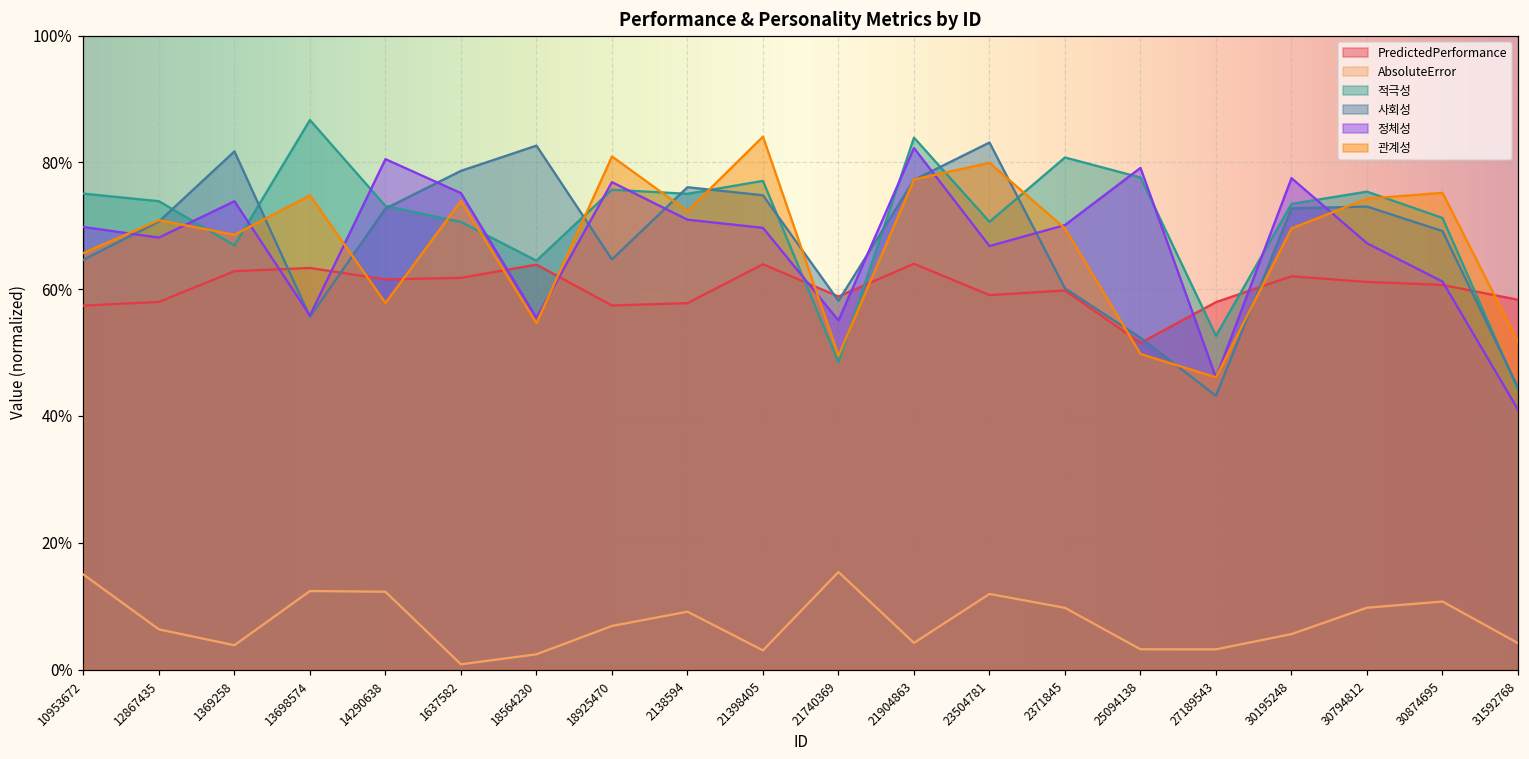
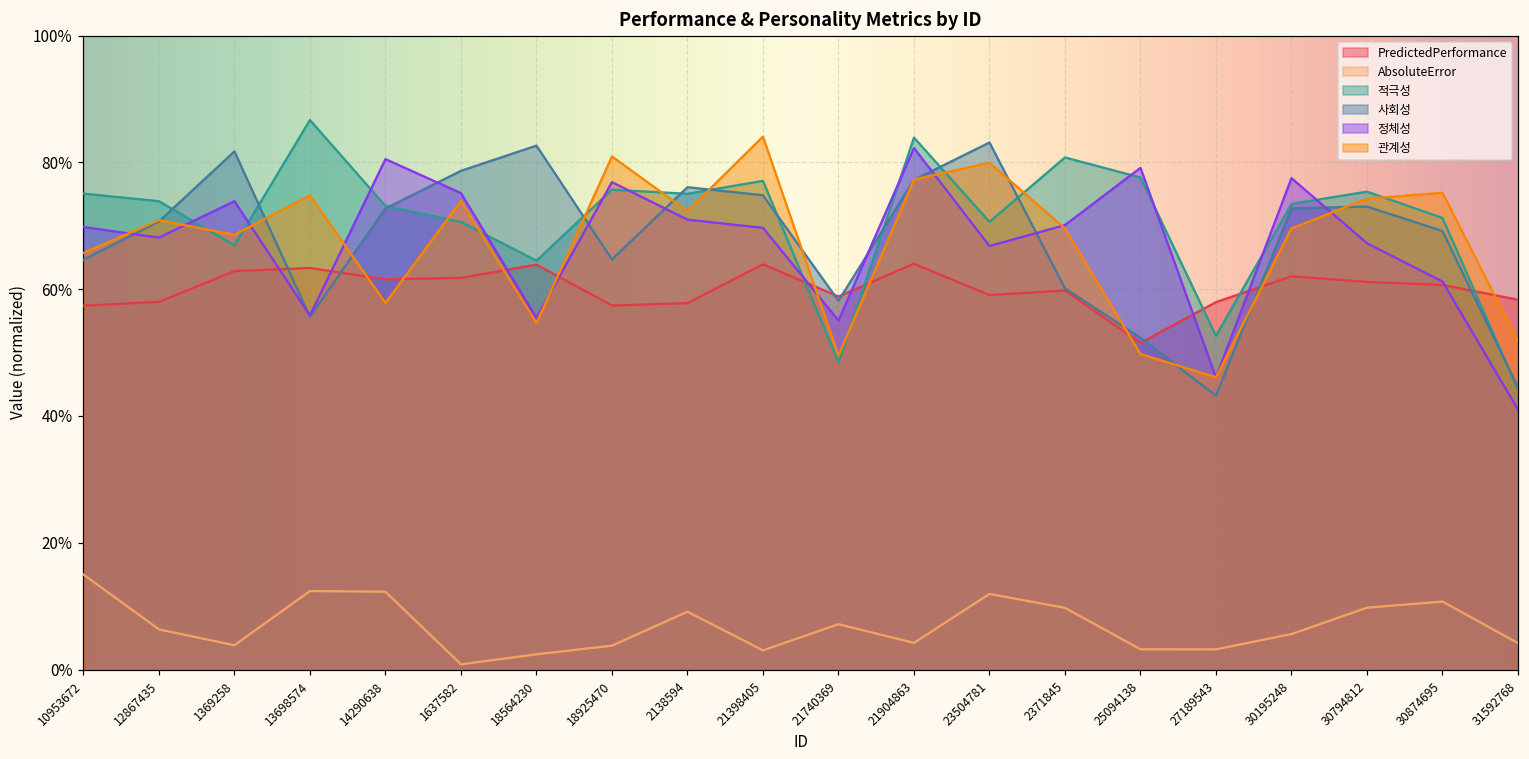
  {
    "PredictedPerformance": {
      "10953672": "57%",
      "12867435": "58%",
      "1369258": "63%",
      "13698574": "63%",
      "14290638": "62%",
      "1637582": "62%",
      "18564230": "64%",
      "18925470": "57%",
      "2138594": "58%",
      "21398405": "64%",
      "21740369": "59%",
      "21904863": "64%",
      "23504781": "59%",
      "25094138": "52%",
      "27189543": "58%",
      "30195248": "62%",
      "30794812": "61%",
      "30874695": "61%",
      "31592768": "58%"
    },
    "AbsoluteError": {
      "10953672": "15%",
      "12867435": "6%",
      "1369258": "4%",
      "13698574": "12%",
      "14290638": "12%",
      "1637582": "1%",
      "18564230": "2%",
-     "18925470": "7%",
+     "18925470": "4%",
      "2138594": "9%",
      "21398405": "3%",
-     "21740369": "15%",
+     "21740369": "7%",
      "21904863": "4%",
      "23504781": "12%",
      "2371845": "10%",
      "25094138": "3%",
      "27189543": "3%",
      "30195248": "6%",
      "30794812": "10%",
      "30874695": "11%",
      "31592768": "4%"
    },
    "정체성": {
      "10953672": "70%",
      "12867435": "68%",
      "1369258": "74%",
      "14290638": "81%",
      "1637582": "75%",
      "18564230": "55%",
      "18925470": "77%",
      "2138594": "71%",
      "21398405": "70%",
      "21740369": "55%",
      "21904863": "82%",
      "23504781": "67%",
      "2371845": "70%",
      "25094138": "79%",
      "30195248": "78%",
      "30794812": "67%",
      "30874695": "61%",
      "31592768": "41%"
    },
    "관계성": {
      "10953672": "66%",
      "1369258": "69%",
      "13698574": "75%",
      "14290638": "58%",
      "1637582": "74%",
      "18564230": "55%",
      "18925470": "81%",
      "2138594": "72%",
      "21398405": "84%",
      "21740369": "50%",
      "23504781": "80%",
      "2371845": "70%",
      "25094138": "50%",
      "30195248": "70%",
      "30794812": "74%",
      "30874695": "75%",
      "31592768": "52%"
    }
  }
